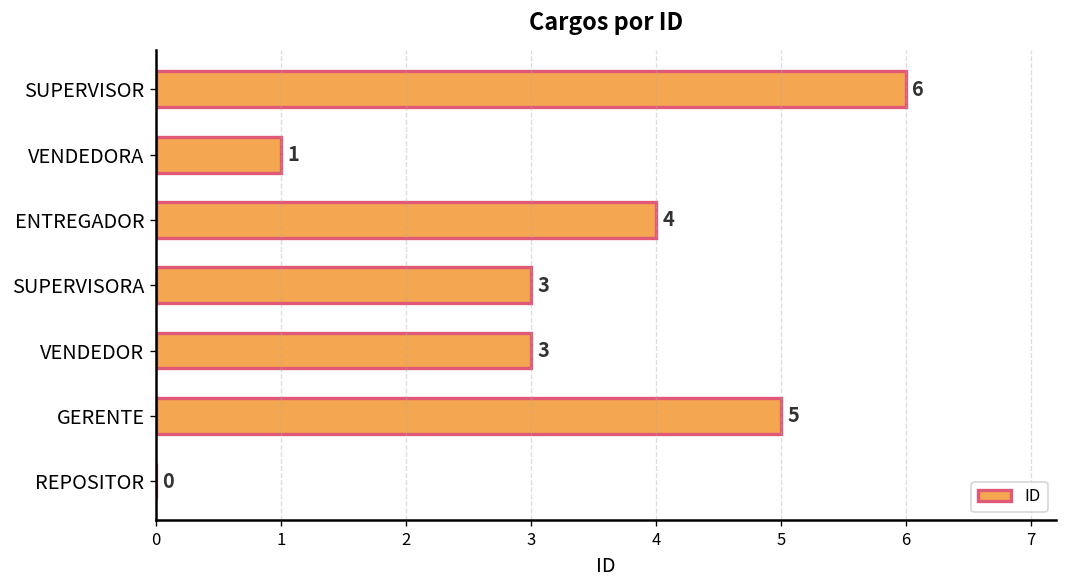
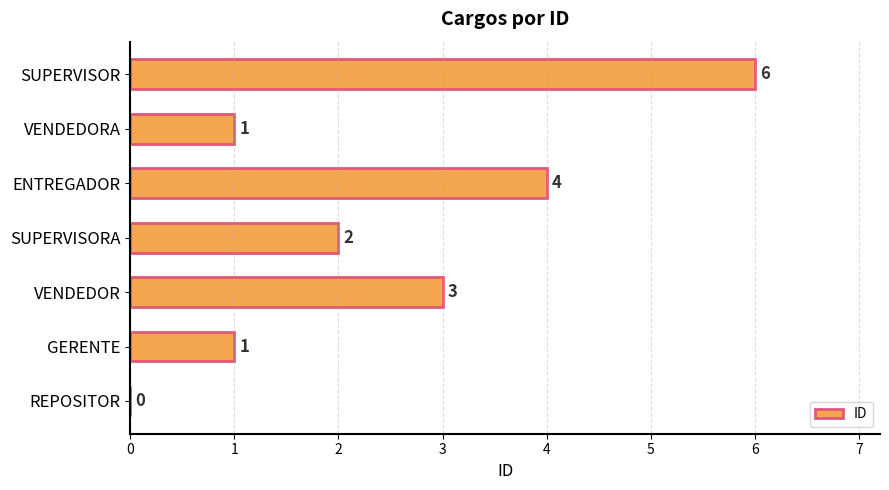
  {
    "SUPERVISOR": 6,
    "VENDEDORA": 1,
    "ENTREGADOR": 4,
-   "SUPERVISORA": 3,
+   "SUPERVISORA": 2,
    "VENDEDOR": 3,
-   "GERENTE": 5,
+   "GERENTE": 1,
    "REPOSITOR": 0
  }
